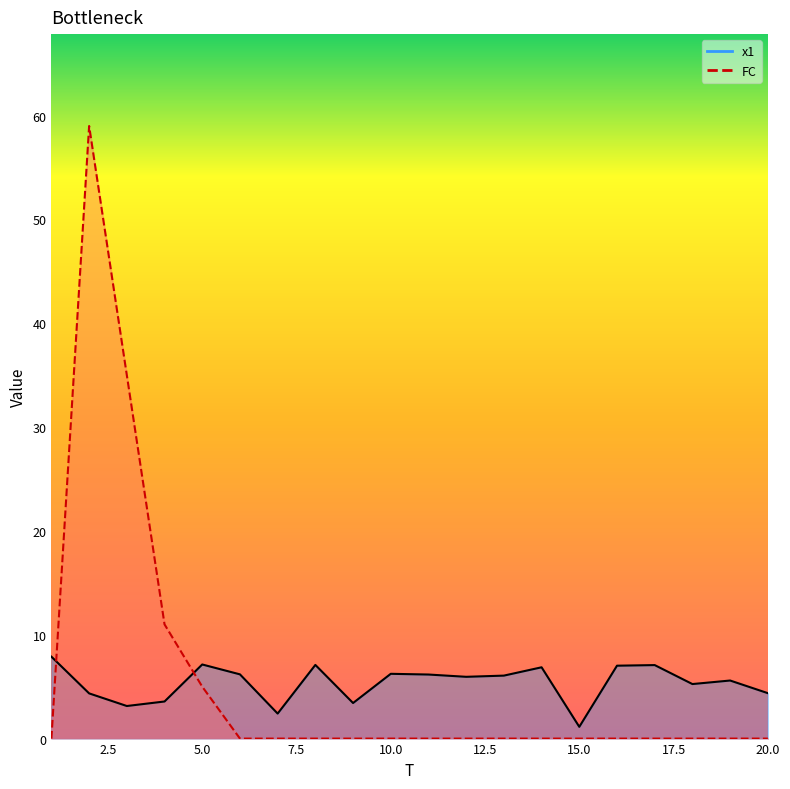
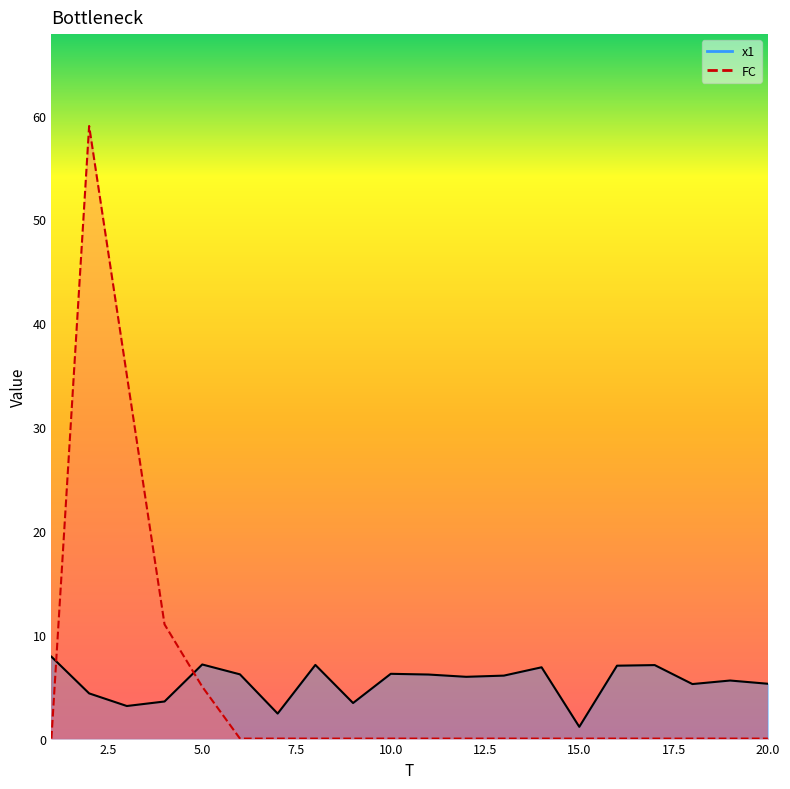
  {
    "x1": {
      "5.0": 7.1,
      "10.0": 6.2,
      "15.0": 1.1,
-     "20.0": 4.4
+     "20.0": 5.3
    }
  }
